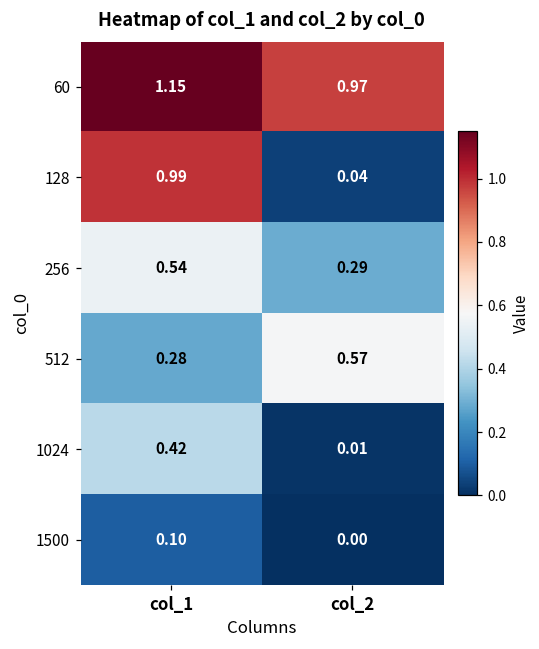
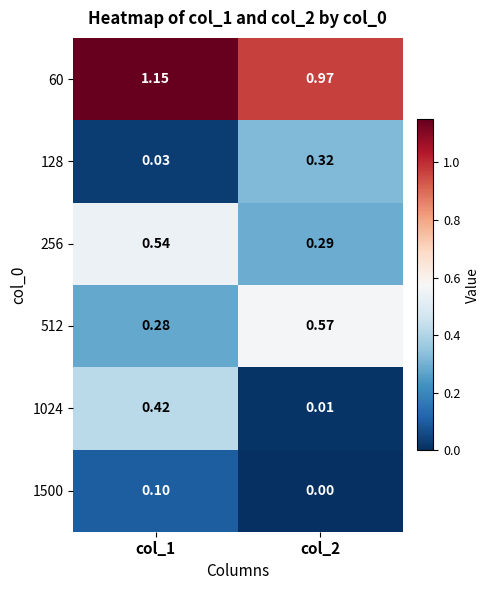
  {
    "60": {
      "col_1": 1.15,
      "col_2": 0.97
    },
    "128": {
-     "col_1": 0.99,
-     "col_2": 0.04
+     "col_1": 0.03,
+     "col_2": 0.32
    },
    "256": {
      "col_1": 0.54,
      "col_2": 0.29
    },
    "512": {
      "col_1": 0.28,
      "col_2": 0.57
    },
    "1024": {
      "col_1": 0.42,
      "col_2": 0.01
    },
    "1500": {
      "col_1": 0.10,
      "col_2": 0.00
    }
  }
